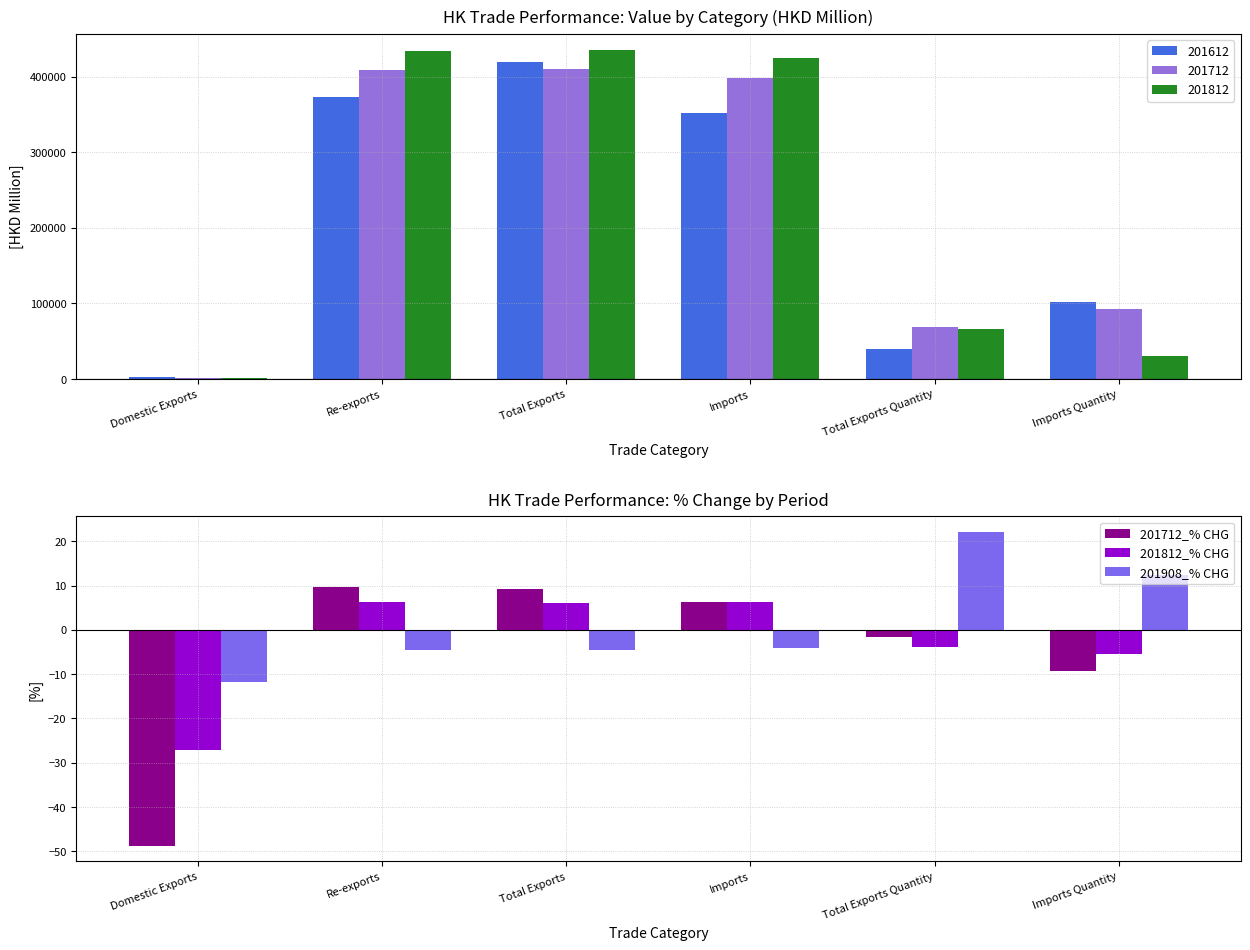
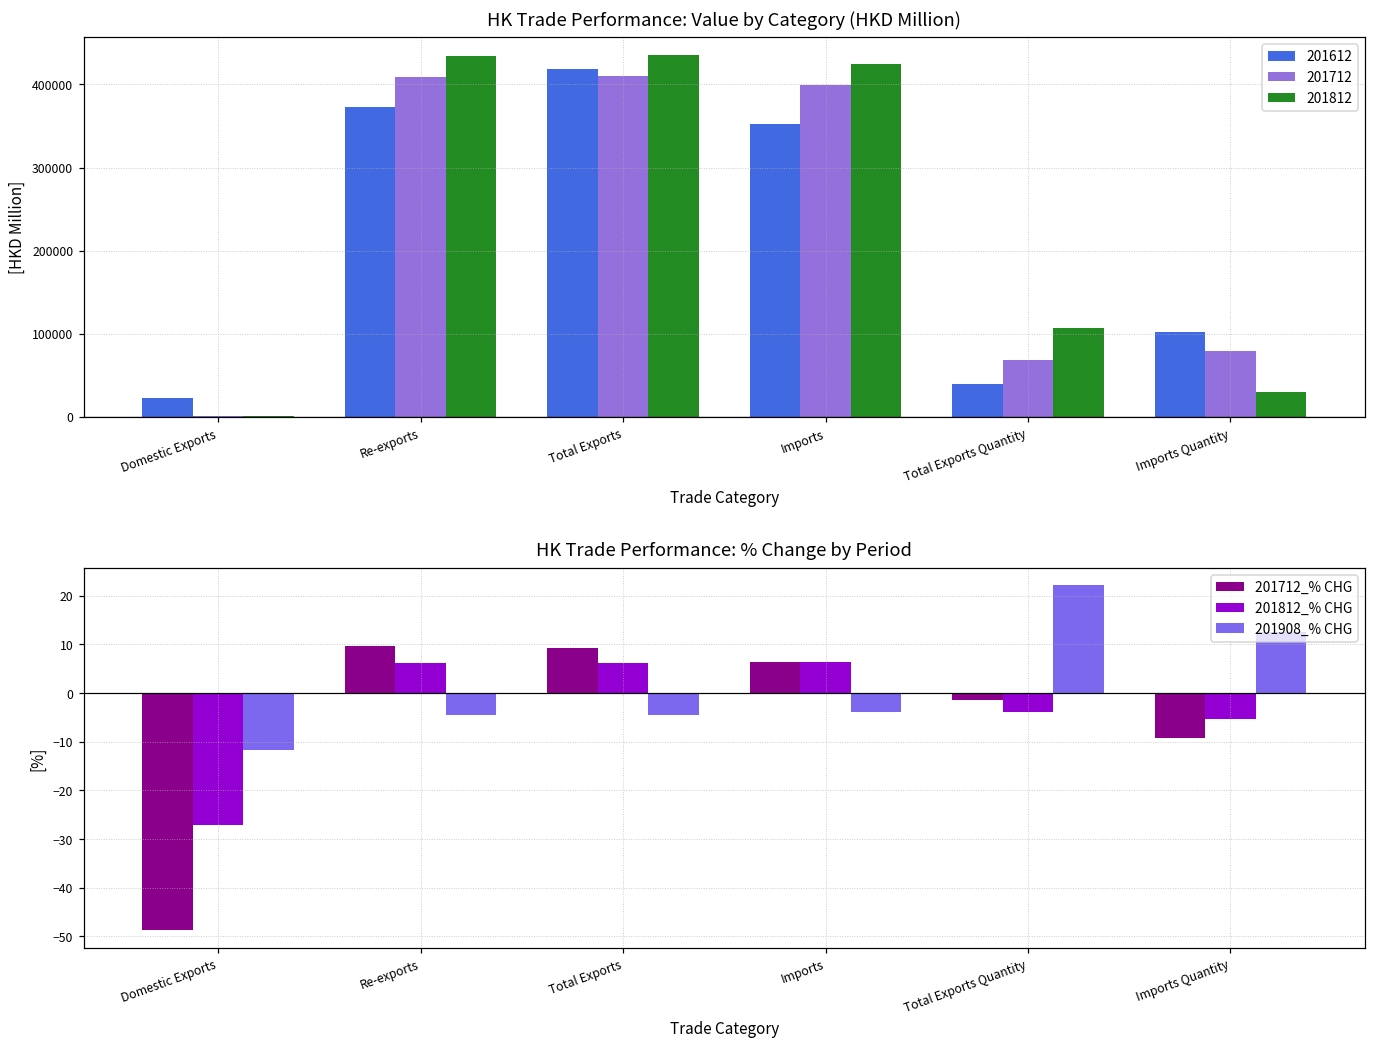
  {
    "HK Trade Performance: Value by Category (HKD Million)": {
      "201612": {
-       "Domestic Exports": 0,
+       "Domestic Exports": 20000,
        "Re-exports": 370000,
        "Total Exports": 420000,
        "Imports": 350000,
        "Total Exports Quantity": 40000,
        "Imports Quantity": 100000
      },
      "201712": {
        "Re-exports": 410000,
        "Total Exports": 410000,
        "Imports": 400000,
        "Total Exports Quantity": 70000,
-       "Imports Quantity": 90000
+       "Imports Quantity": 80000
      },
      "201812": {
        "Re-exports": 430000,
        "Total Exports": 440000,
        "Imports": 420000,
-       "Total Exports Quantity": 70000,
+       "Total Exports Quantity": 110000,
        "Imports Quantity": 30000
      }
    }
  }
